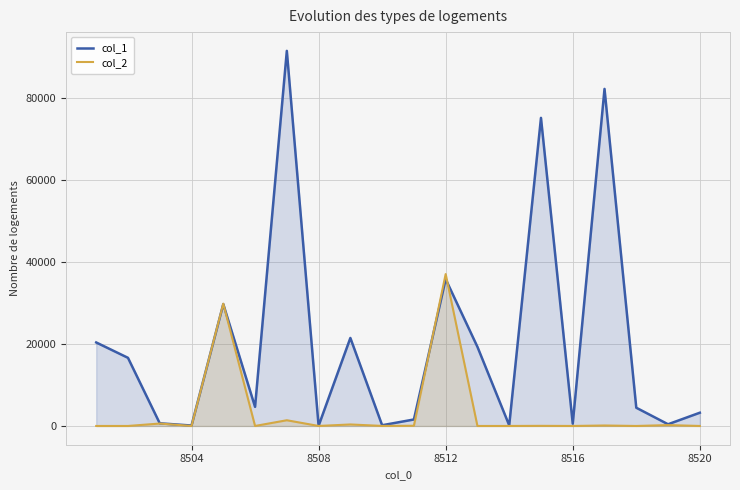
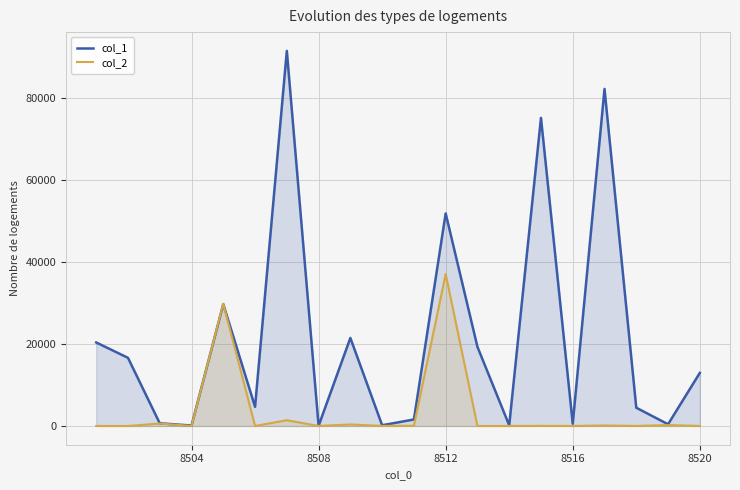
  {
    "col_1": {
-     "8512": 36000,
-     "8520": 3000
+     "8512": 52000,
+     "8520": 13000
    },
    "col_2": {
      "8512": 37000,
      "8520": 0
    }
  }
